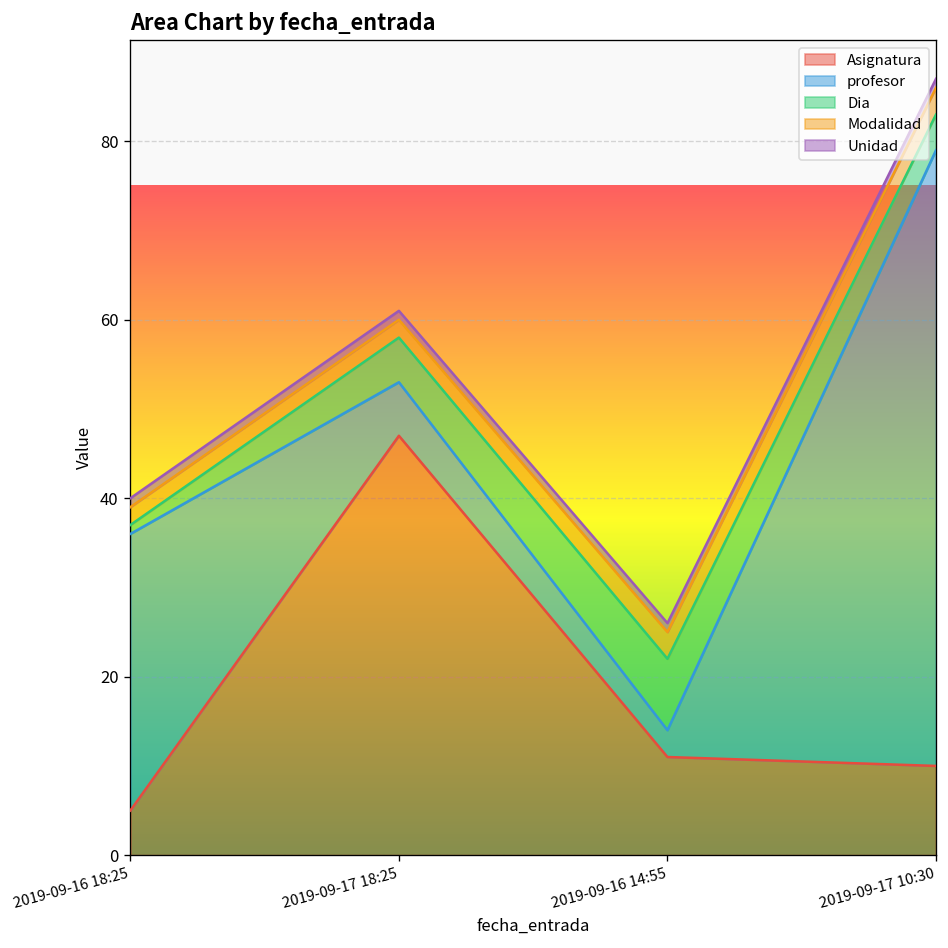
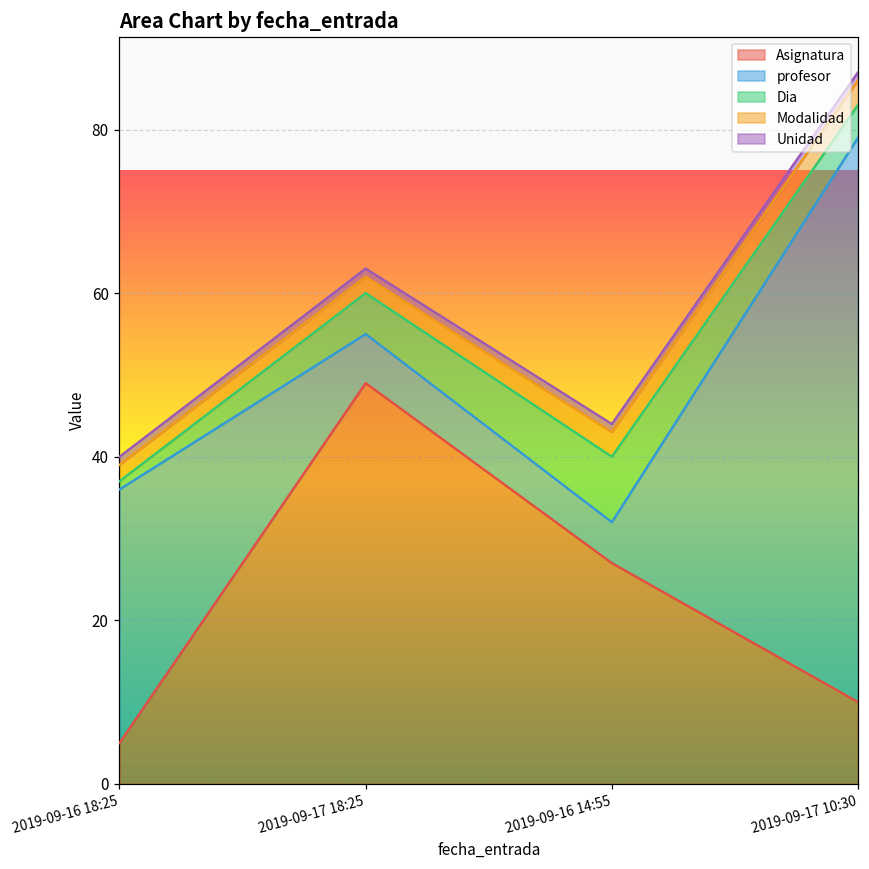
  {
    "Asignatura": {
      "2019-09-16 18:25": 5,
-     "2019-09-17 18:25": 47,
-     "2019-09-16 14:55": 11,
+     "2019-09-17 18:25": 49,
+     "2019-09-16 14:55": 27,
      "2019-09-17 10:30": 10
    },
    "profesor": {
      "2019-09-16 18:25": 31,
      "2019-09-17 18:25": 6,
-     "2019-09-16 14:55": 3,
+     "2019-09-16 14:55": 5,
      "2019-09-17 10:30": 69
    },
    "Dia": {
      "2019-09-16 18:25": 1,
      "2019-09-17 18:25": 5,
      "2019-09-16 14:55": 8,
      "2019-09-17 10:30": 4
    },
    "Modalidad": {
      "2019-09-16 18:25": 2,
      "2019-09-17 18:25": 2,
      "2019-09-16 14:55": 3,
      "2019-09-17 10:30": 3
    },
    "Unidad": {
      "2019-09-16 18:25": 1,
      "2019-09-17 18:25": 1,
      "2019-09-16 14:55": 1,
      "2019-09-17 10:30": 1
    }
  }
